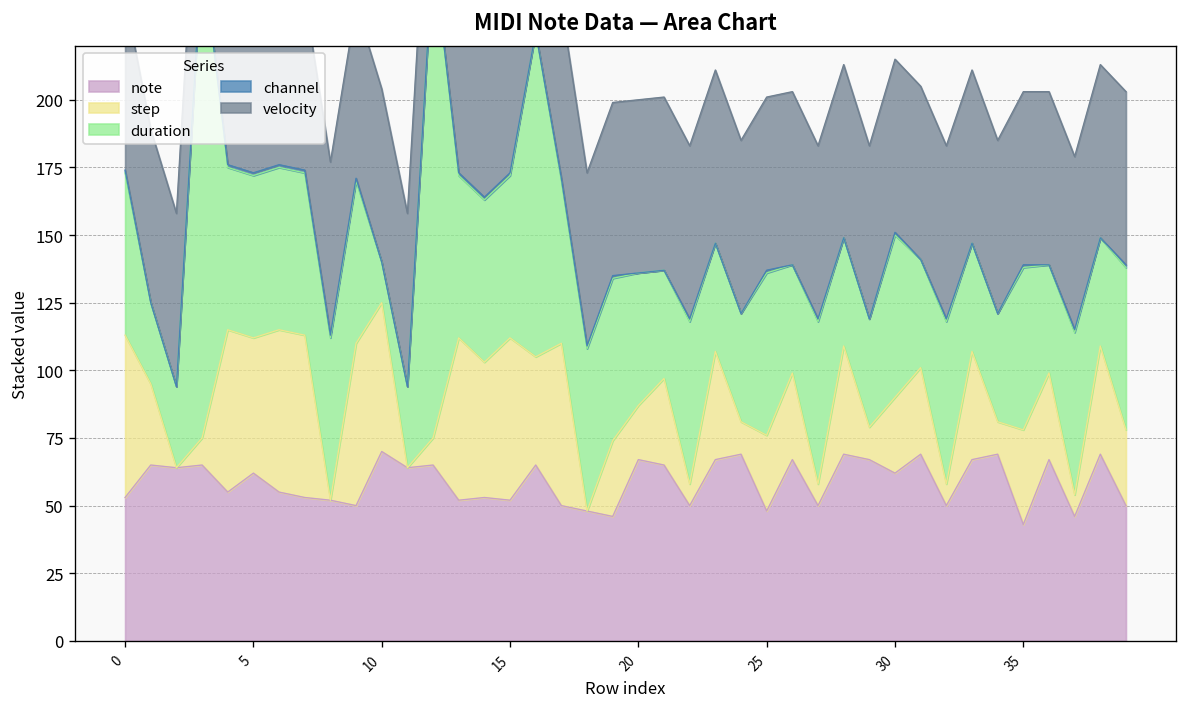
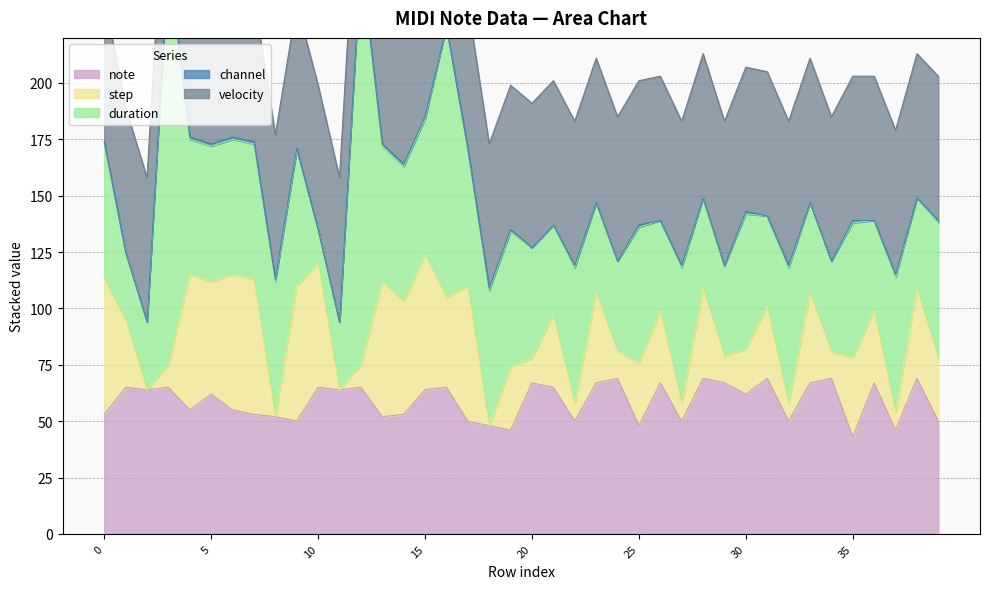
  {
    "note": {
      "0": 53,
      "5": 62,
-     "10": 70,
-     "15": 52,
+     "10": 65,
+     "15": 64,
      "20": 67,
      "25": 48,
      "30": 62,
      "35": 43
    },
    "step": {
      "0": 60,
      "5": 50,
      "10": 55,
      "15": 60,
-     "20": 20,
+     "20": 11,
      "25": 28,
-     "30": 28,
+     "30": 20,
      "35": 35
    }
  }
